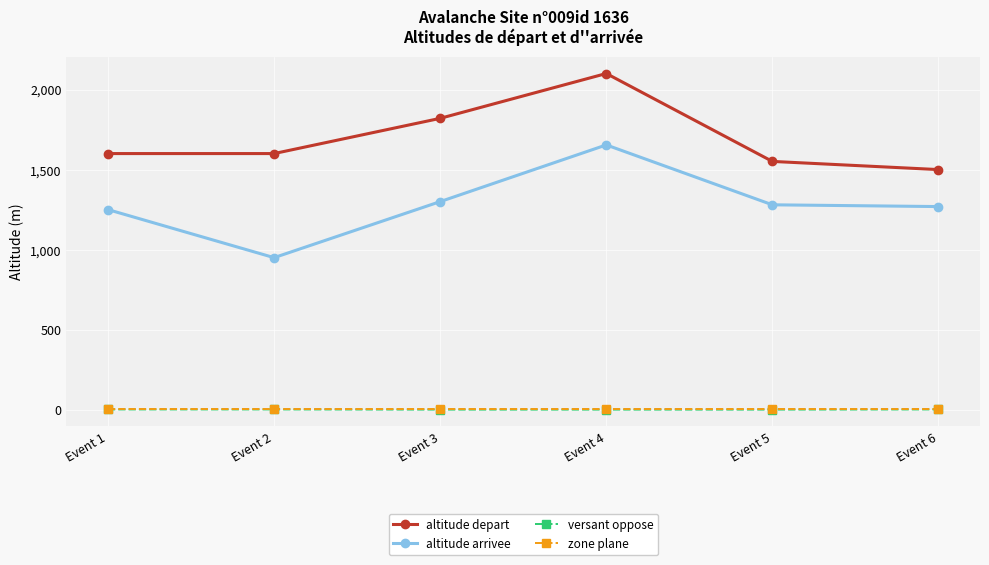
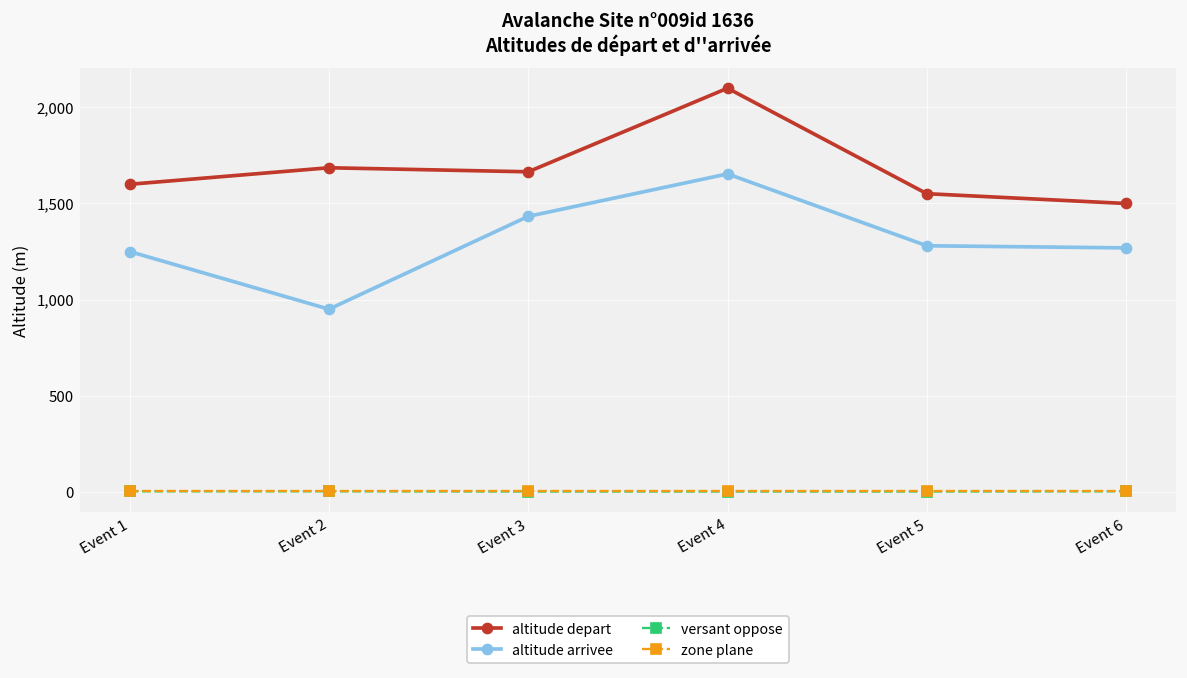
  {
    "altitude depart": {
      "Event 1": "1,600",
-     "Event 2": "1,600",
-     "Event 3": "1,820",
+     "Event 2": "1,690",
+     "Event 3": "1,670",
      "Event 4": "2,100",
      "Event 5": "1,550",
      "Event 6": "1,500"
    },
    "altitude arrivee": {
      "Event 1": "1,250",
      "Event 2": "950",
-     "Event 3": "1,300",
+     "Event 3": "1,430",
      "Event 4": "1,650",
      "Event 5": "1,280",
      "Event 6": "1,270"
    },
    "zone plane": {
      "Event 1": "0",
      "Event 2": "0",
      "Event 3": "0",
      "Event 4": "0",
      "Event 5": "0",
      "Event 6": "0"
    }
  }
